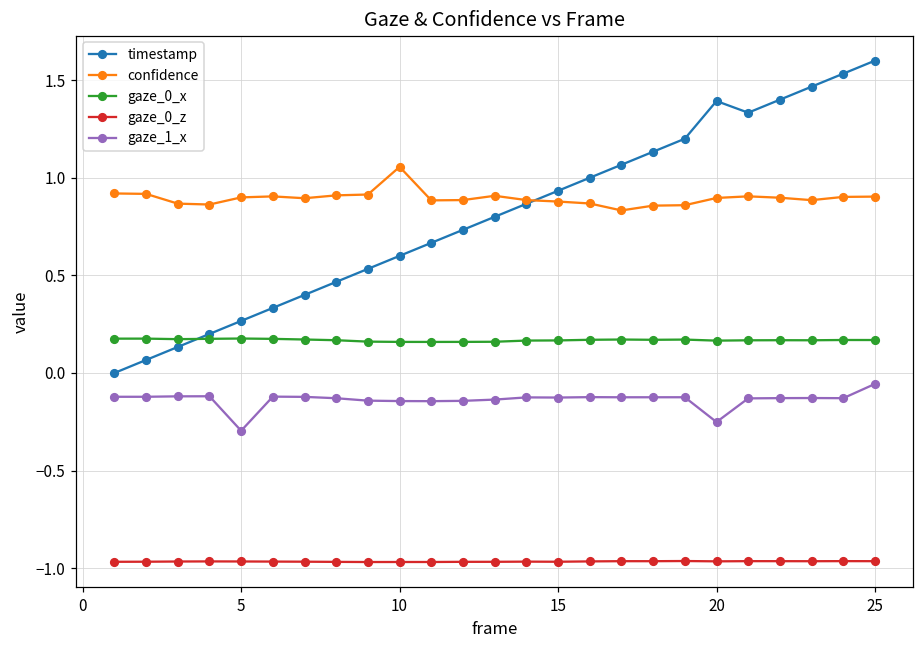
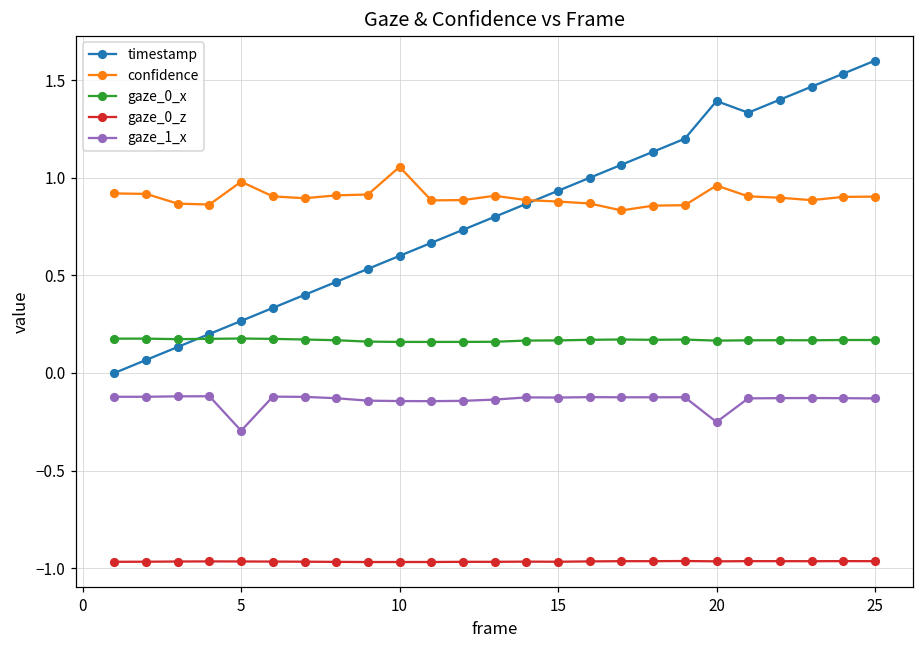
  {
    "timestamp": {
      "5": 0.27,
      "10": 0.60,
      "15": 0.93,
      "20": 1.39,
      "25": 1.60
    },
    "confidence": {
-     "5": 0.90,
+     "5": 0.98,
      "10": 1.06,
      "15": 0.88,
-     "20": 0.90,
+     "20": 0.96,
      "25": 0.90
    },
    "gaze_0_x": {
      "5": 0.18,
      "10": 0.16,
      "15": 0.17,
      "20": 0.17,
      "25": 0.17
    },
    "gaze_0_z": {
      "5": -0.97,
      "10": -0.97,
      "15": -0.97,
      "20": -0.96,
      "25": -0.96
    },
    "gaze_1_x": {
      "5": -0.30,
      "10": -0.14,
      "15": -0.13,
      "20": -0.25,
-     "25": -0.06
+     "25": -0.13
    }
  }
